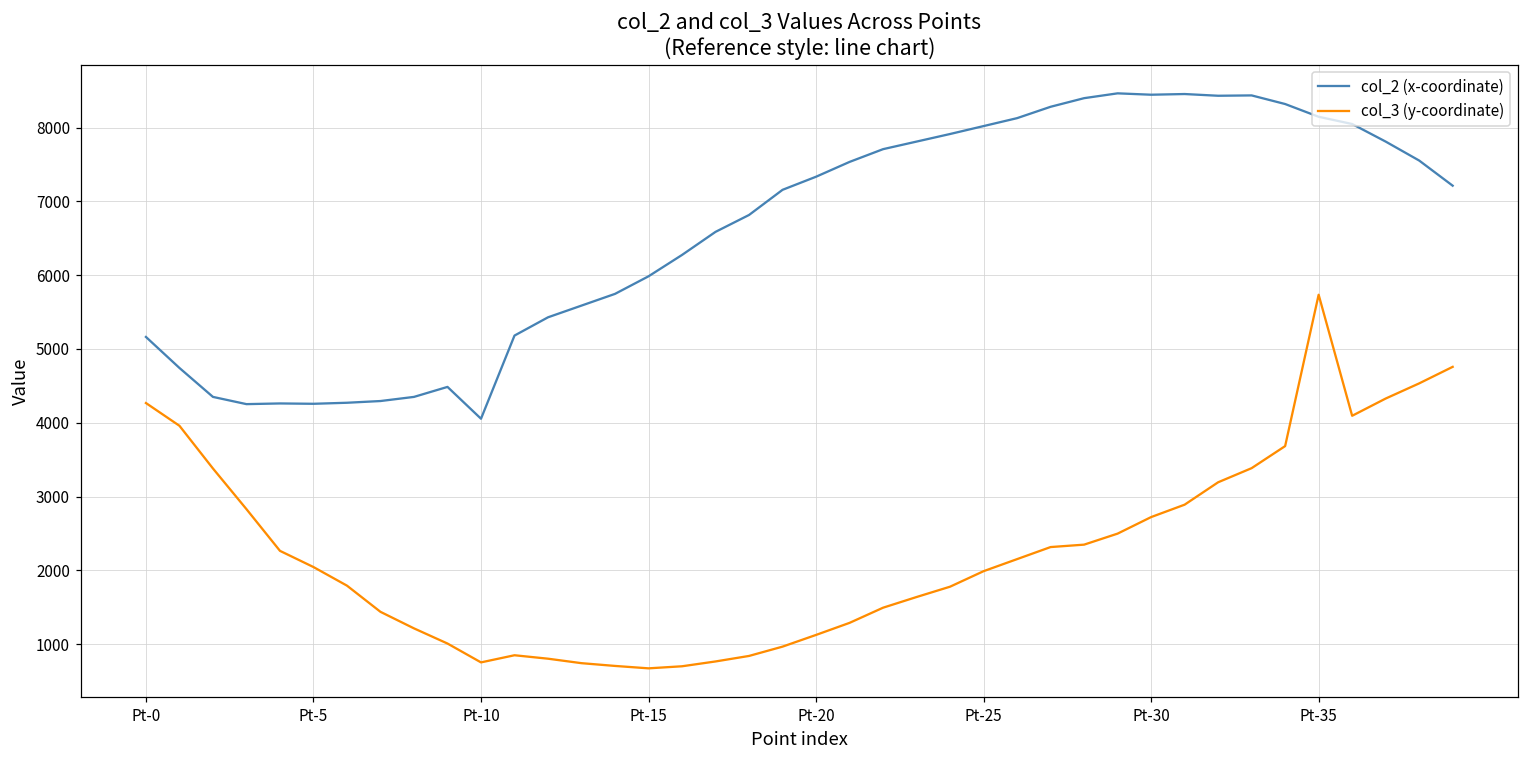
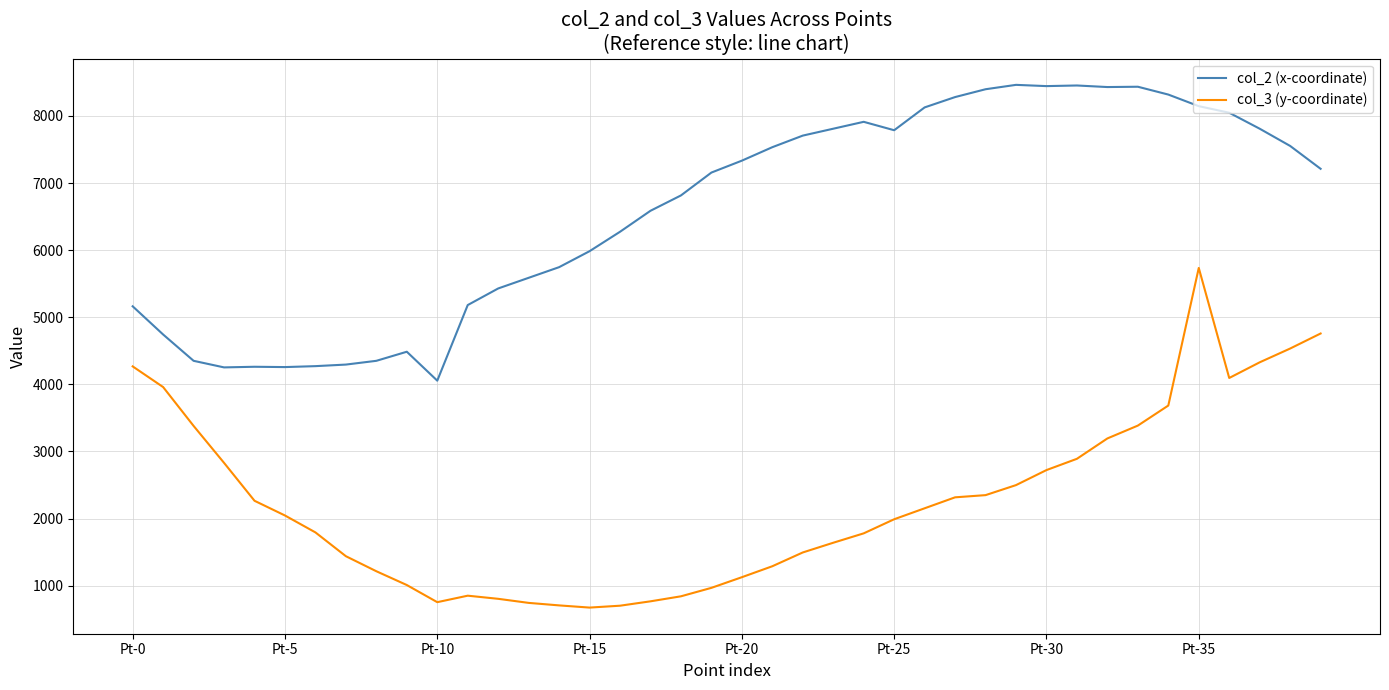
  {
    "col_2 (x-coordinate)": {
      "Pt-0": 5200,
      "Pt-5": 4300,
      "Pt-10": 4100,
      "Pt-15": 6000,
      "Pt-20": 7300,
-     "Pt-25": 8000,
+     "Pt-25": 7800,
      "Pt-30": 8400
    },
    "col_3 (y-coordinate)": {
      "Pt-0": 4300,
      "Pt-5": 2000,
      "Pt-10": 800,
      "Pt-15": 700,
      "Pt-20": 1100,
      "Pt-25": 2000,
      "Pt-30": 2700,
      "Pt-35": 5700
    }
  }
